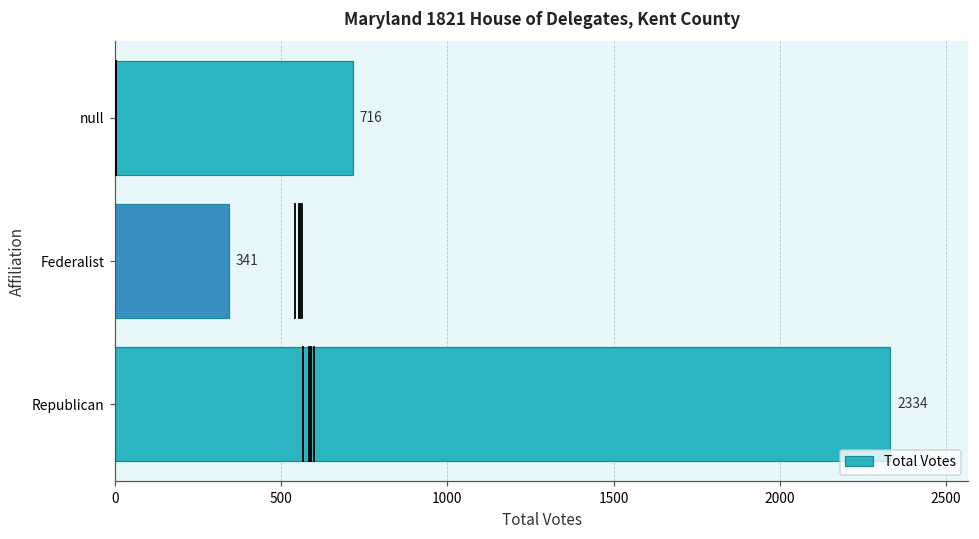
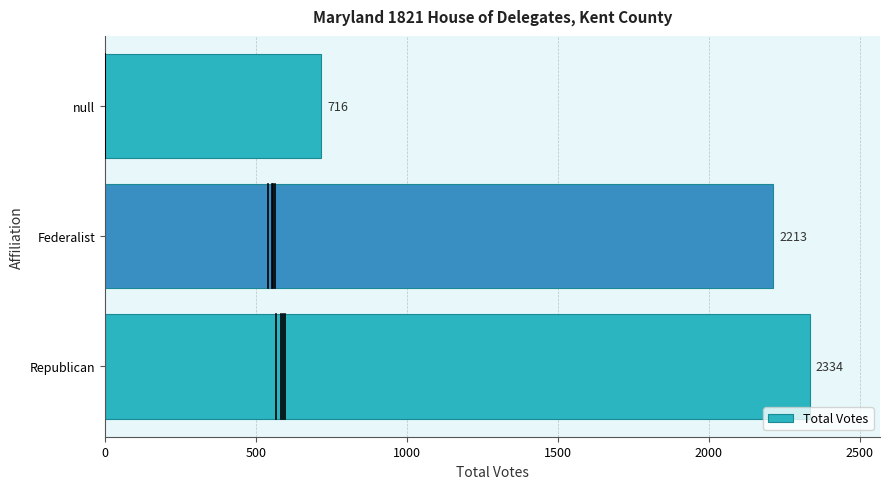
  {
    "Total Votes": {
      "null": 716,
-     "Federalist": 341,
+     "Federalist": 2213,
      "Republican": 2334
    }
  }
